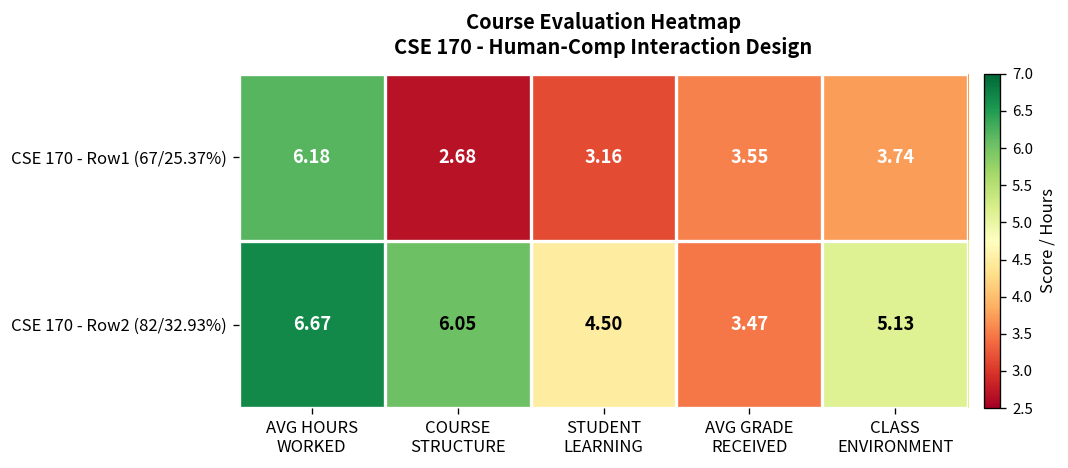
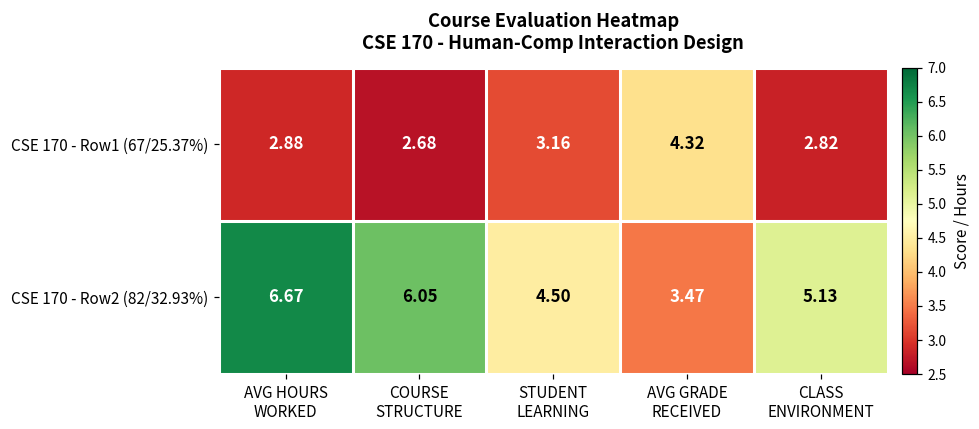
  {
    "CSE 170 - Row1 (67/25.37%)": {
-     "AVG HOURS WORKED": 6.18,
+     "AVG HOURS WORKED": 2.88,
      "COURSE STRUCTURE": 2.68,
      "STUDENT LEARNING": 3.16,
-     "AVG GRADE RECEIVED": 3.55,
-     "CLASS ENVIRONMENT": 3.74
+     "AVG GRADE RECEIVED": 4.32,
+     "CLASS ENVIRONMENT": 2.82
    },
    "CSE 170 - Row2 (82/32.93%)": {
      "AVG HOURS WORKED": 6.67,
      "COURSE STRUCTURE": 6.05,
      "STUDENT LEARNING": 4.50,
      "AVG GRADE RECEIVED": 3.47,
      "CLASS ENVIRONMENT": 5.13
    }
  }
